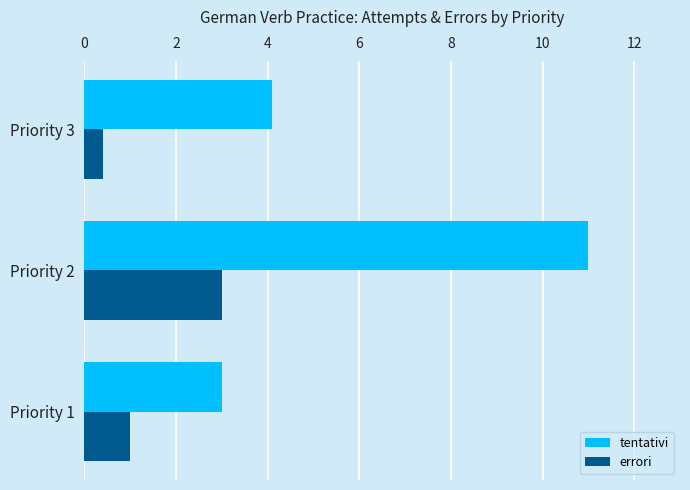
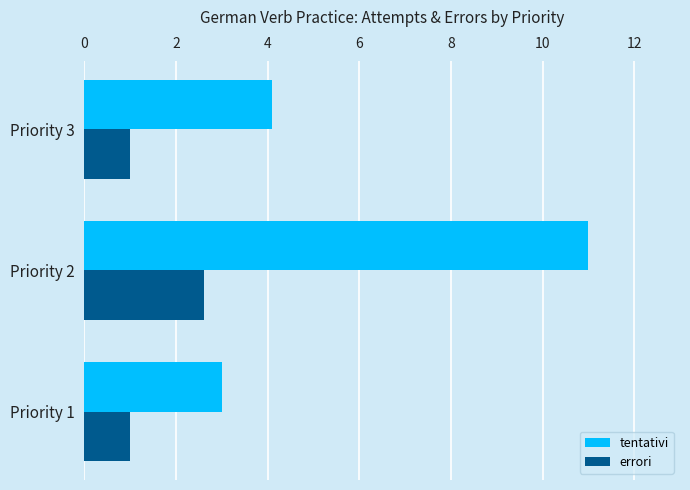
  {
    "tentativi": {
      "Priority 3": 4.1,
      "Priority 2": 11.0,
      "Priority 1": 3.0
    },
    "errori": {
-     "Priority 3": 0.4,
-     "Priority 2": 3.0,
+     "Priority 3": 1.0,
+     "Priority 2": 2.6,
      "Priority 1": 1.0
    }
  }
